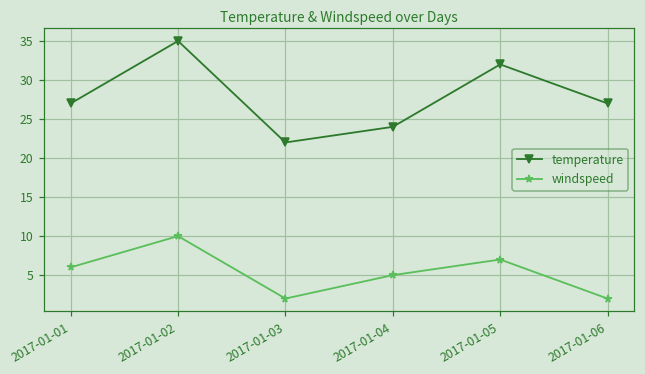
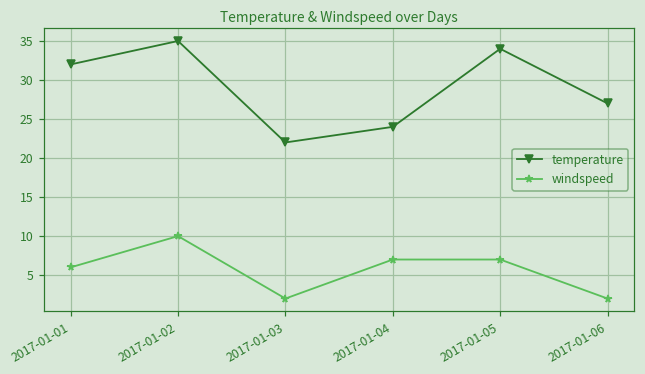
  {
    "temperature": {
-     "2017-01-01": 27,
+     "2017-01-01": 32,
      "2017-01-02": 35,
      "2017-01-03": 22,
      "2017-01-04": 24,
-     "2017-01-05": 32,
+     "2017-01-05": 34,
      "2017-01-06": 27
    },
    "windspeed": {
      "2017-01-01": 6,
      "2017-01-02": 10,
      "2017-01-03": 2,
-     "2017-01-04": 5,
+     "2017-01-04": 7,
      "2017-01-05": 7,
      "2017-01-06": 2
    }
  }
